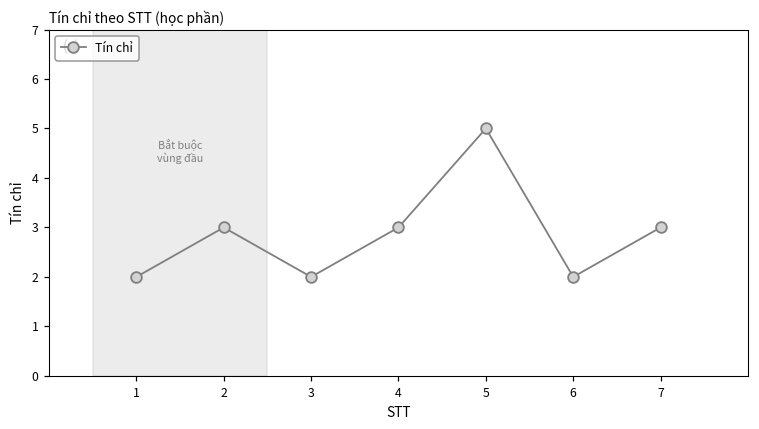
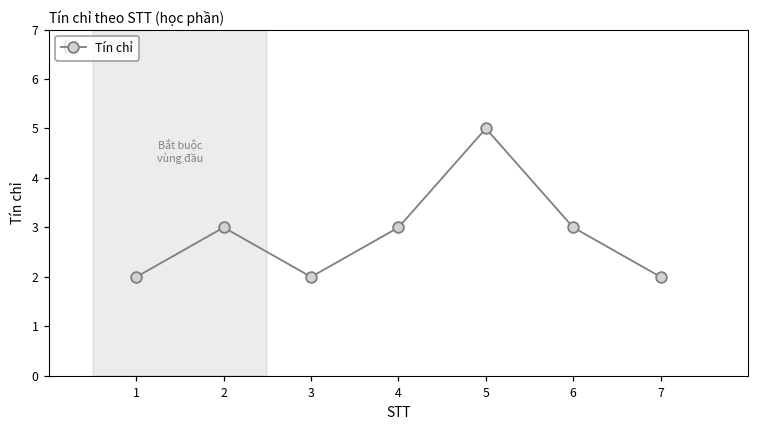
  {
    "1": 2,
    "2": 3,
    "3": 2,
    "4": 3,
    "5": 5,
-   "6": 2,
-   "7": 3
+   "6": 3,
+   "7": 2
  }
